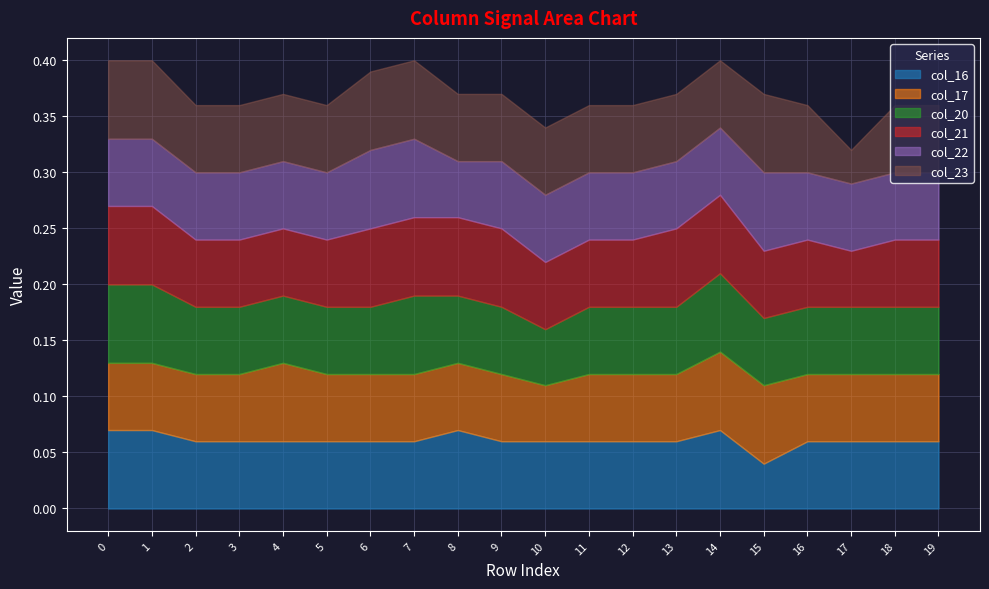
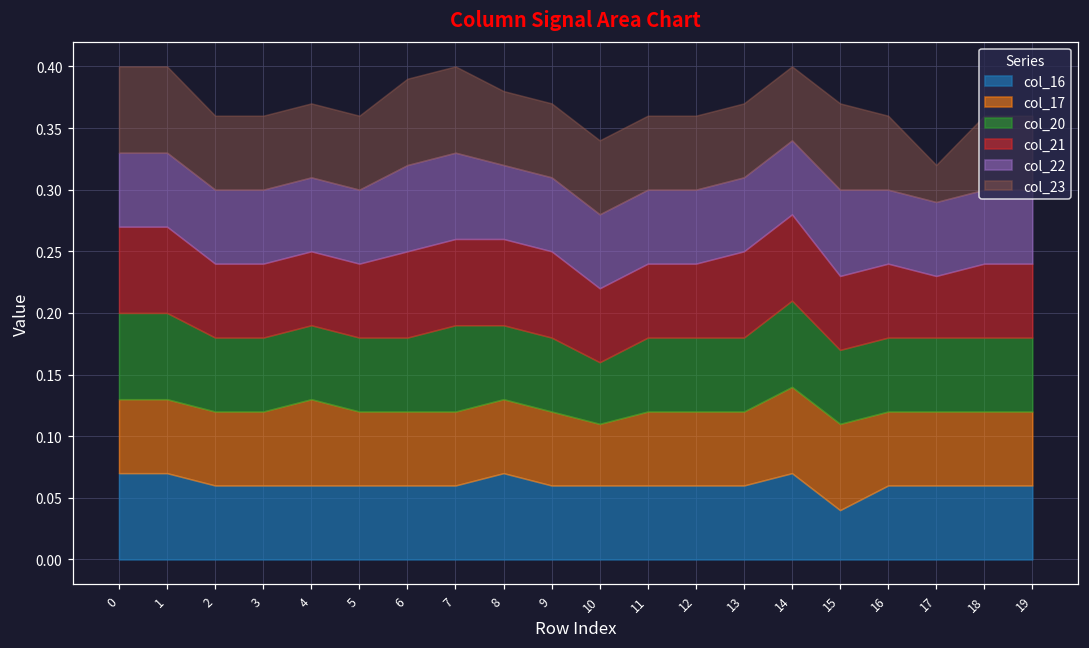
  {
    "col_16": {
      "0": 0.07,
      "1": 0.07,
      "2": 0.06,
      "3": 0.06,
      "4": 0.06,
      "5": 0.06,
      "6": 0.06,
      "7": 0.06,
      "8": 0.07,
      "9": 0.06,
      "10": 0.06,
      "11": 0.06,
      "12": 0.06,
      "13": 0.06,
      "14": 0.07,
      "15": 0.04,
      "16": 0.06,
      "17": 0.06,
      "18": 0.06,
      "19": 0.06
    },
    "col_17": {
      "0": 0.06,
      "1": 0.06,
      "2": 0.06,
      "3": 0.06,
      "4": 0.07,
      "5": 0.06,
      "6": 0.06,
      "7": 0.06,
      "8": 0.06,
      "9": 0.06,
      "10": 0.05,
      "11": 0.06,
      "12": 0.06,
      "13": 0.06,
      "14": 0.07,
      "15": 0.07,
      "16": 0.06,
      "17": 0.06,
      "18": 0.06,
      "19": 0.06
    },
    "col_20": {
      "0": 0.07,
      "1": 0.07,
      "2": 0.06,
      "3": 0.06,
      "4": 0.06,
      "5": 0.06,
      "6": 0.06,
      "7": 0.07,
      "8": 0.06,
      "9": 0.06,
      "10": 0.05,
      "11": 0.06,
      "12": 0.06,
      "13": 0.06,
      "14": 0.07,
      "15": 0.06,
      "16": 0.06,
      "17": 0.06,
      "18": 0.06,
      "19": 0.06
    },
    "col_21": {
      "0": 0.07,
      "1": 0.07,
      "2": 0.06,
      "3": 0.06,
      "4": 0.06,
      "5": 0.06,
      "6": 0.07,
      "7": 0.07,
      "8": 0.07,
      "9": 0.07,
      "10": 0.06,
      "11": 0.06,
      "12": 0.06,
      "13": 0.07,
      "14": 0.07,
      "15": 0.06,
      "16": 0.06,
      "17": 0.05,
      "18": 0.06,
      "19": 0.06
    },
    "col_22": {
      "0": 0.06,
      "1": 0.06,
      "2": 0.06,
      "3": 0.06,
      "4": 0.06,
      "5": 0.06,
      "6": 0.07,
      "7": 0.07,
-     "8": 0.05,
+     "8": 0.06,
      "9": 0.06,
      "10": 0.06,
      "11": 0.06,
      "12": 0.06,
      "13": 0.06,
      "14": 0.06,
      "15": 0.07,
      "16": 0.06,
      "17": 0.06
    },
    "col_23": {
      "0": 0.07,
      "1": 0.07,
      "2": 0.06,
      "3": 0.06,
      "4": 0.06,
      "5": 0.06,
      "6": 0.07,
      "7": 0.07,
      "8": 0.06,
      "9": 0.06,
      "10": 0.06,
      "11": 0.06,
      "12": 0.06,
      "13": 0.06,
      "14": 0.06,
      "15": 0.07,
      "16": 0.06,
      "17": 0.03
    }
  }
